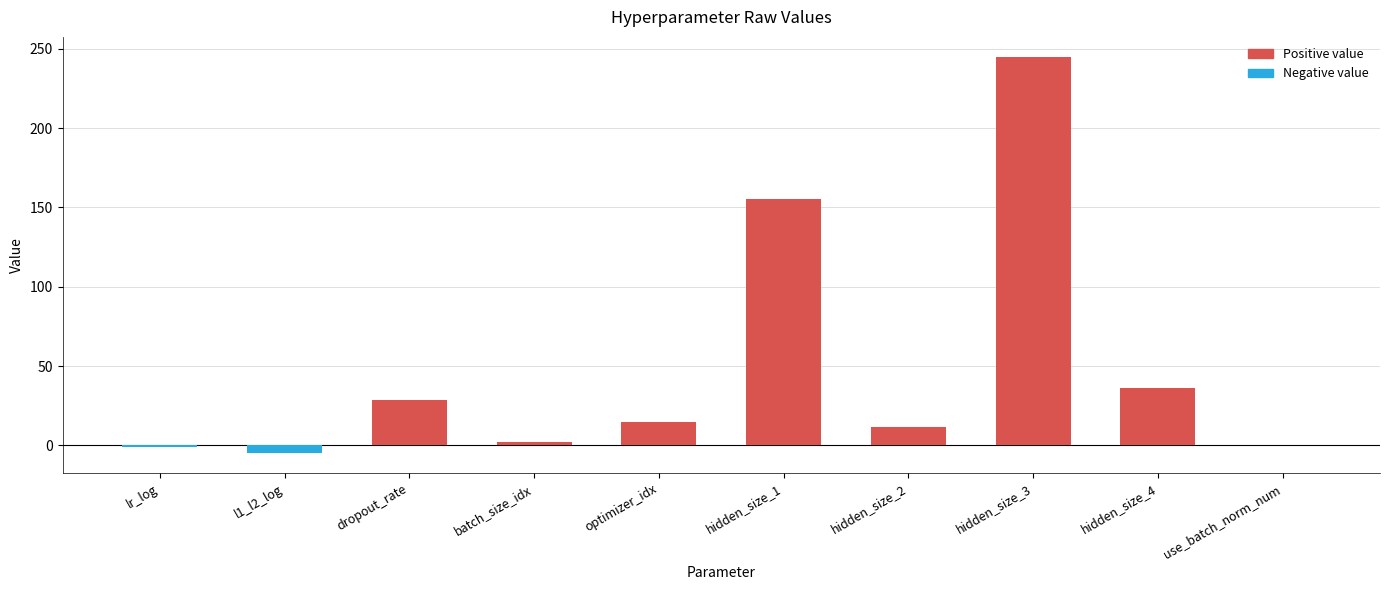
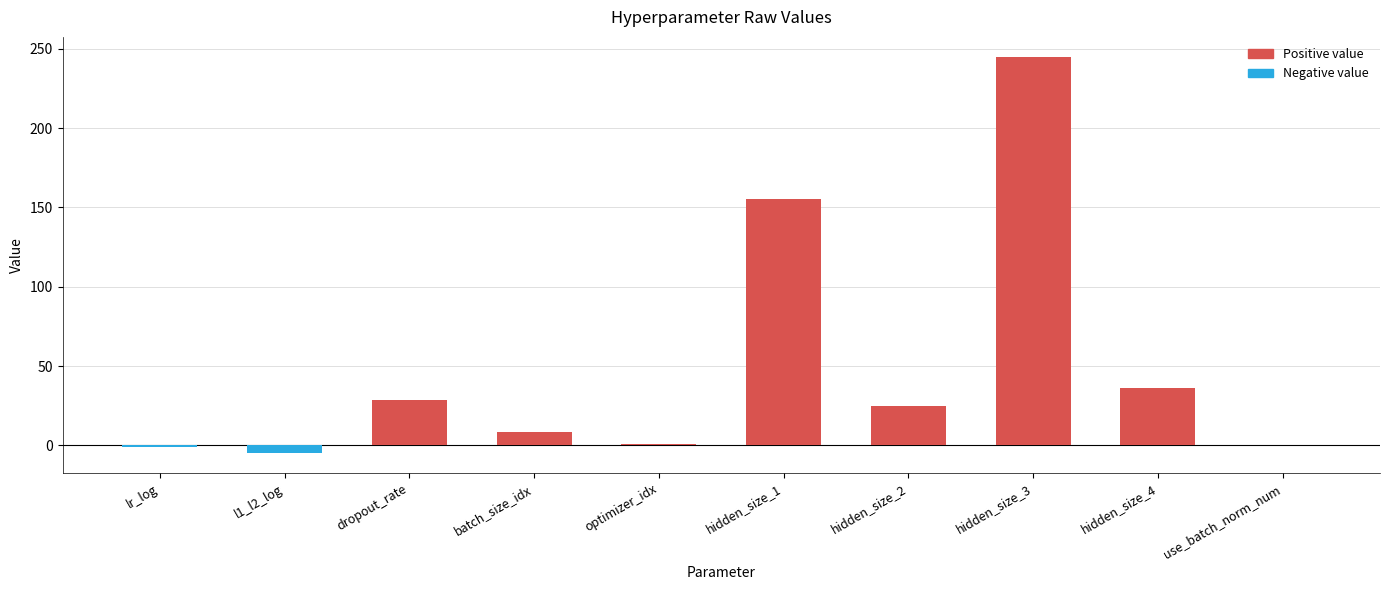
  {
    "l1_l2_log": -5,
    "dropout_rate": 29,
-   "batch_size_idx": 2,
-   "optimizer_idx": 15,
+   "batch_size_idx": 8,
+   "optimizer_idx": 1,
    "hidden_size_1": 155,
-   "hidden_size_2": 12,
+   "hidden_size_2": 25,
    "hidden_size_3": 245,
    "hidden_size_4": 36,
    "use_batch_norm_num": 0
  }
